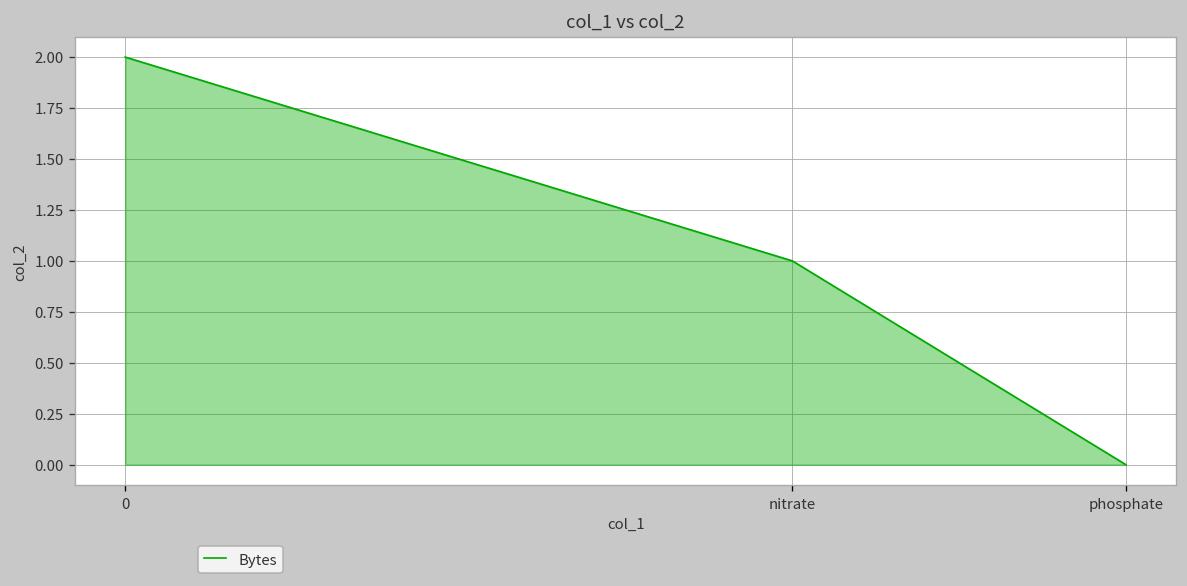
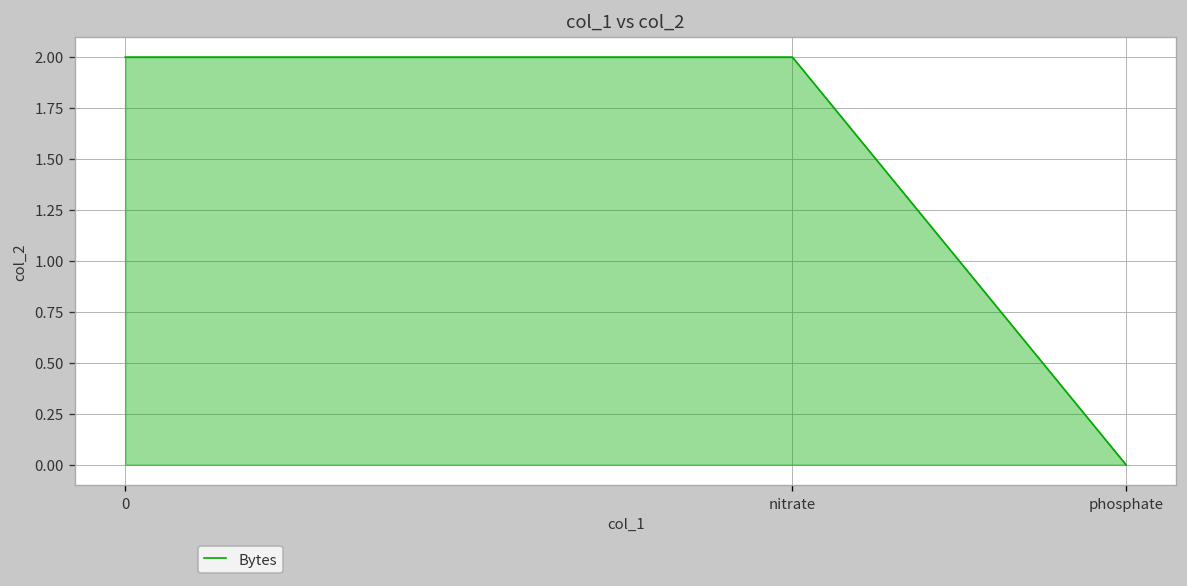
  {
    "0": 2,
-   "nitrate": 1,
+   "nitrate": 2,
    "phosphate": 0
  }
